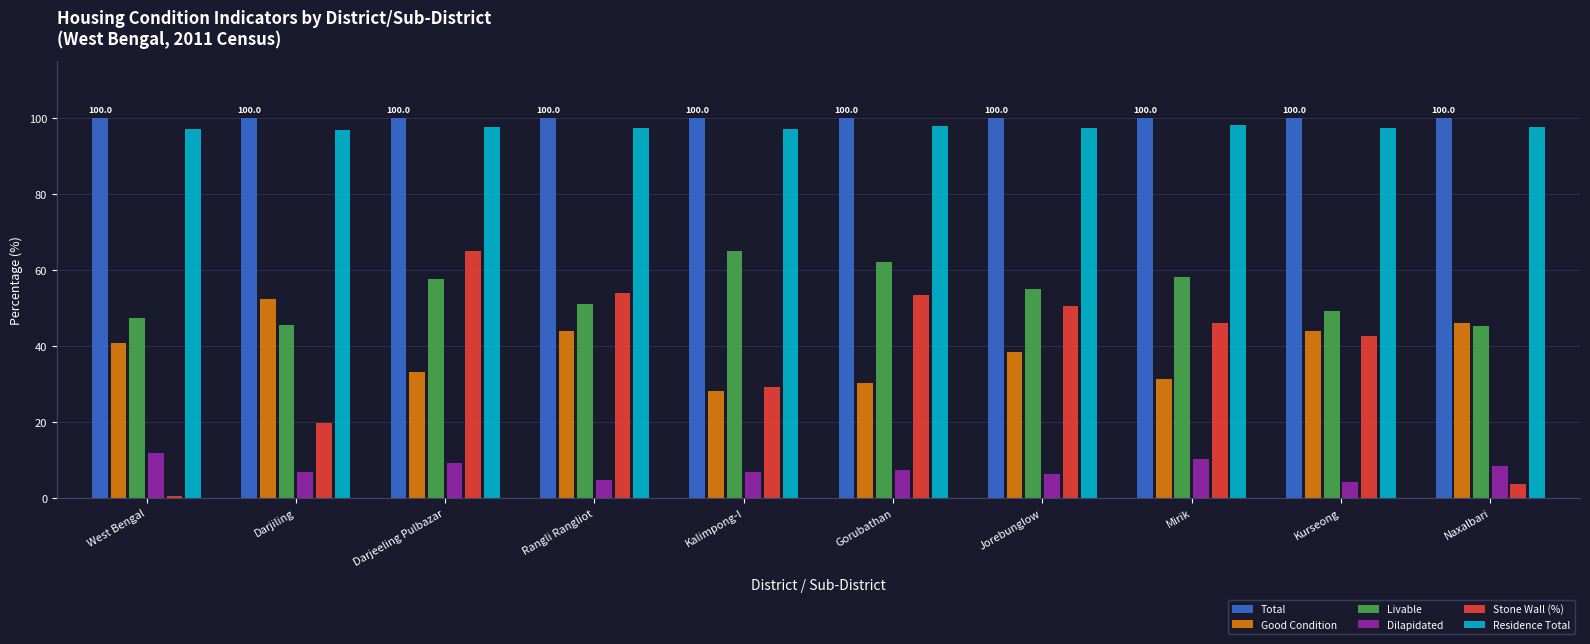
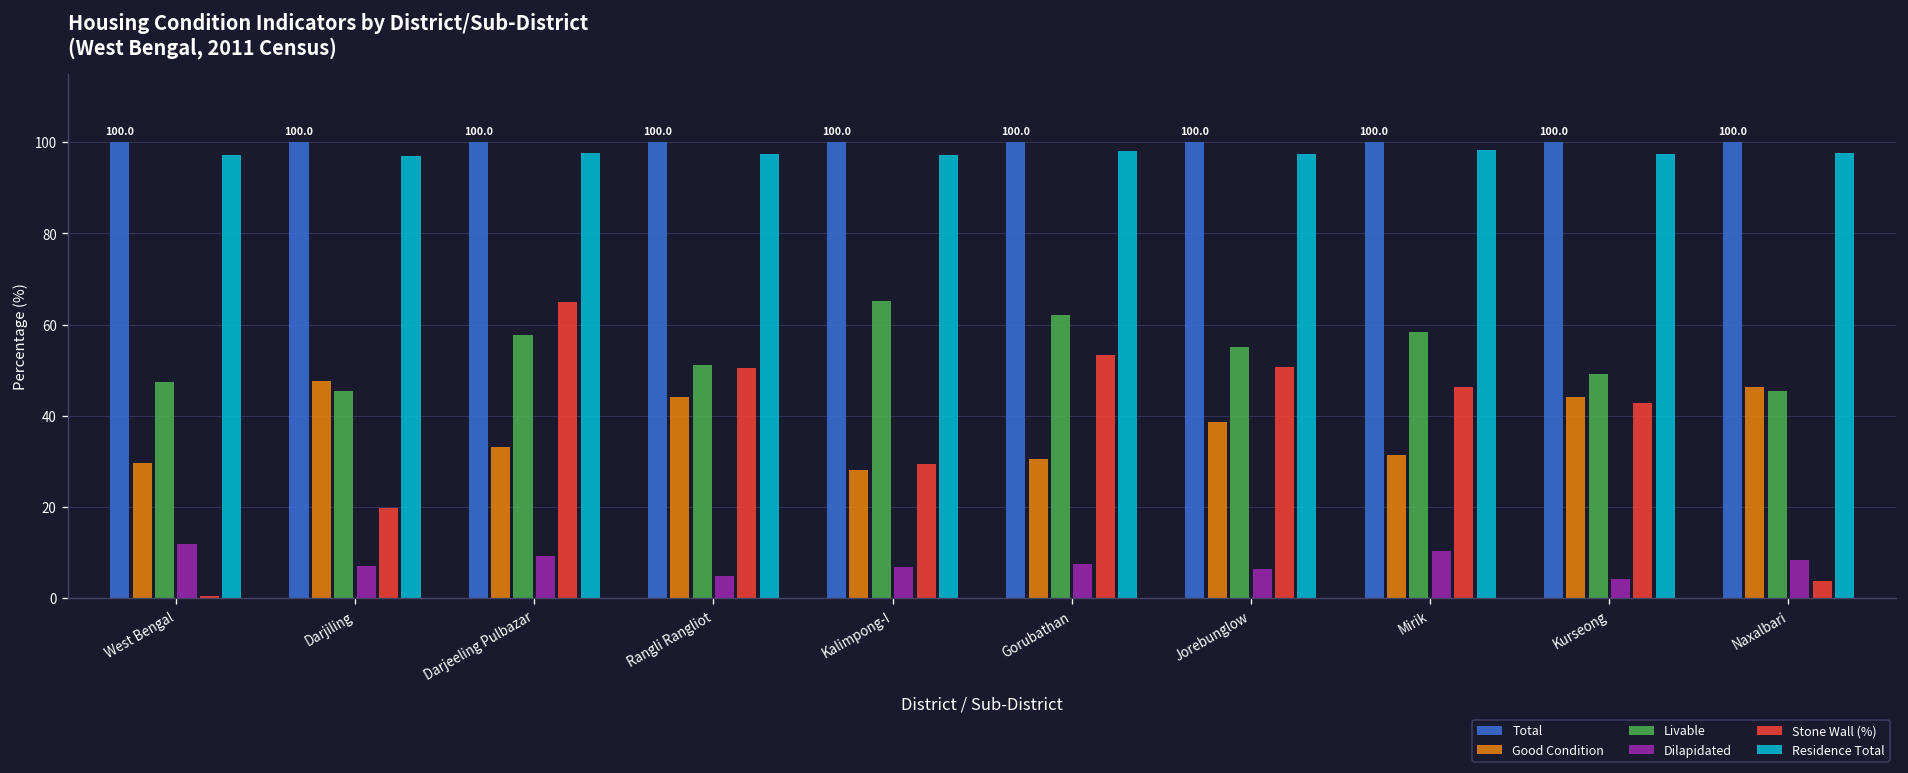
  {
    "Total": {
      "West Bengal": 100.0,
      "Darjiling": 100.0,
      "Darjeeling Pulbazar": 100.0,
      "Rangli Rangliot": 100.0,
      "Kalimpong-I": 100.0,
      "Gorubathan": 100.0,
      "Jorebunglow": 100.0,
      "Mirik": 100.0,
      "Kurseong": 100.0,
      "Naxalbari": 100.0
    },
    "Good Condition": {
-     "West Bengal": 41,
-     "Darjiling": 52,
+     "West Bengal": 30,
+     "Darjiling": 48,
      "Darjeeling Pulbazar": 33,
      "Rangli Rangliot": 44,
      "Kalimpong-I": 28,
      "Gorubathan": 30,
      "Jorebunglow": 39,
      "Mirik": 31,
      "Kurseong": 44,
      "Naxalbari": 46
    },
    "Livable": {
      "West Bengal": 47,
      "Darjiling": 46,
      "Darjeeling Pulbazar": 58,
      "Rangli Rangliot": 51,
      "Kalimpong-I": 65,
      "Gorubathan": 62,
      "Jorebunglow": 55,
      "Mirik": 58,
      "Kurseong": 49,
      "Naxalbari": 45
    },
    "Dilapidated": {
      "West Bengal": 12,
      "Darjiling": 7,
      "Darjeeling Pulbazar": 9,
      "Rangli Rangliot": 5,
      "Kalimpong-I": 7,
      "Gorubathan": 8,
      "Jorebunglow": 6,
      "Mirik": 10,
      "Kurseong": 4,
      "Naxalbari": 8
    },
    "Stone Wall (%)": {
      "Darjiling": 20,
      "Darjeeling Pulbazar": 65,
-     "Rangli Rangliot": 54,
+     "Rangli Rangliot": 51,
      "Kalimpong-I": 29,
      "Gorubathan": 53,
      "Jorebunglow": 51,
      "Mirik": 46,
      "Kurseong": 43,
      "Naxalbari": 4
    },
    "Residence Total": {
      "West Bengal": 97,
      "Darjiling": 97,
      "Darjeeling Pulbazar": 98,
      "Rangli Rangliot": 98,
      "Kalimpong-I": 97,
      "Gorubathan": 98,
      "Jorebunglow": 98,
      "Mirik": 98,
      "Kurseong": 98,
      "Naxalbari": 98
    }
  }
